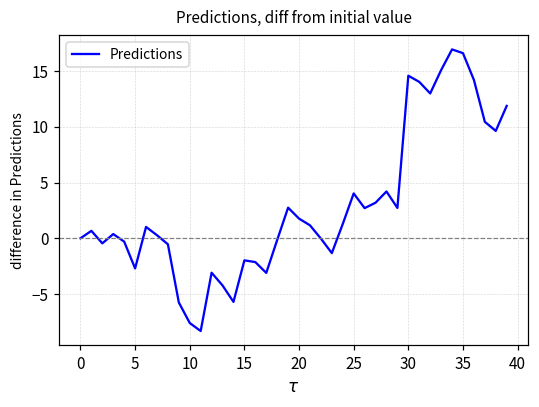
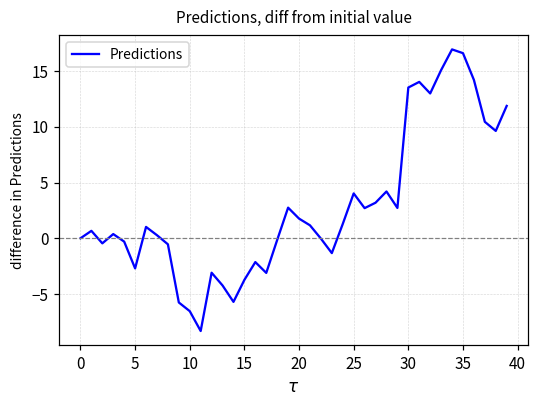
  {
    "0": 0.0,
    "5": -2.7,
-   "10": -7.6,
-   "15": -2.0,
+   "10": -6.5,
+   "15": -3.7,
    "20": 1.8,
    "25": 4.0,
-   "30": 14.6,
+   "30": 13.5,
    "35": 16.6
  }
